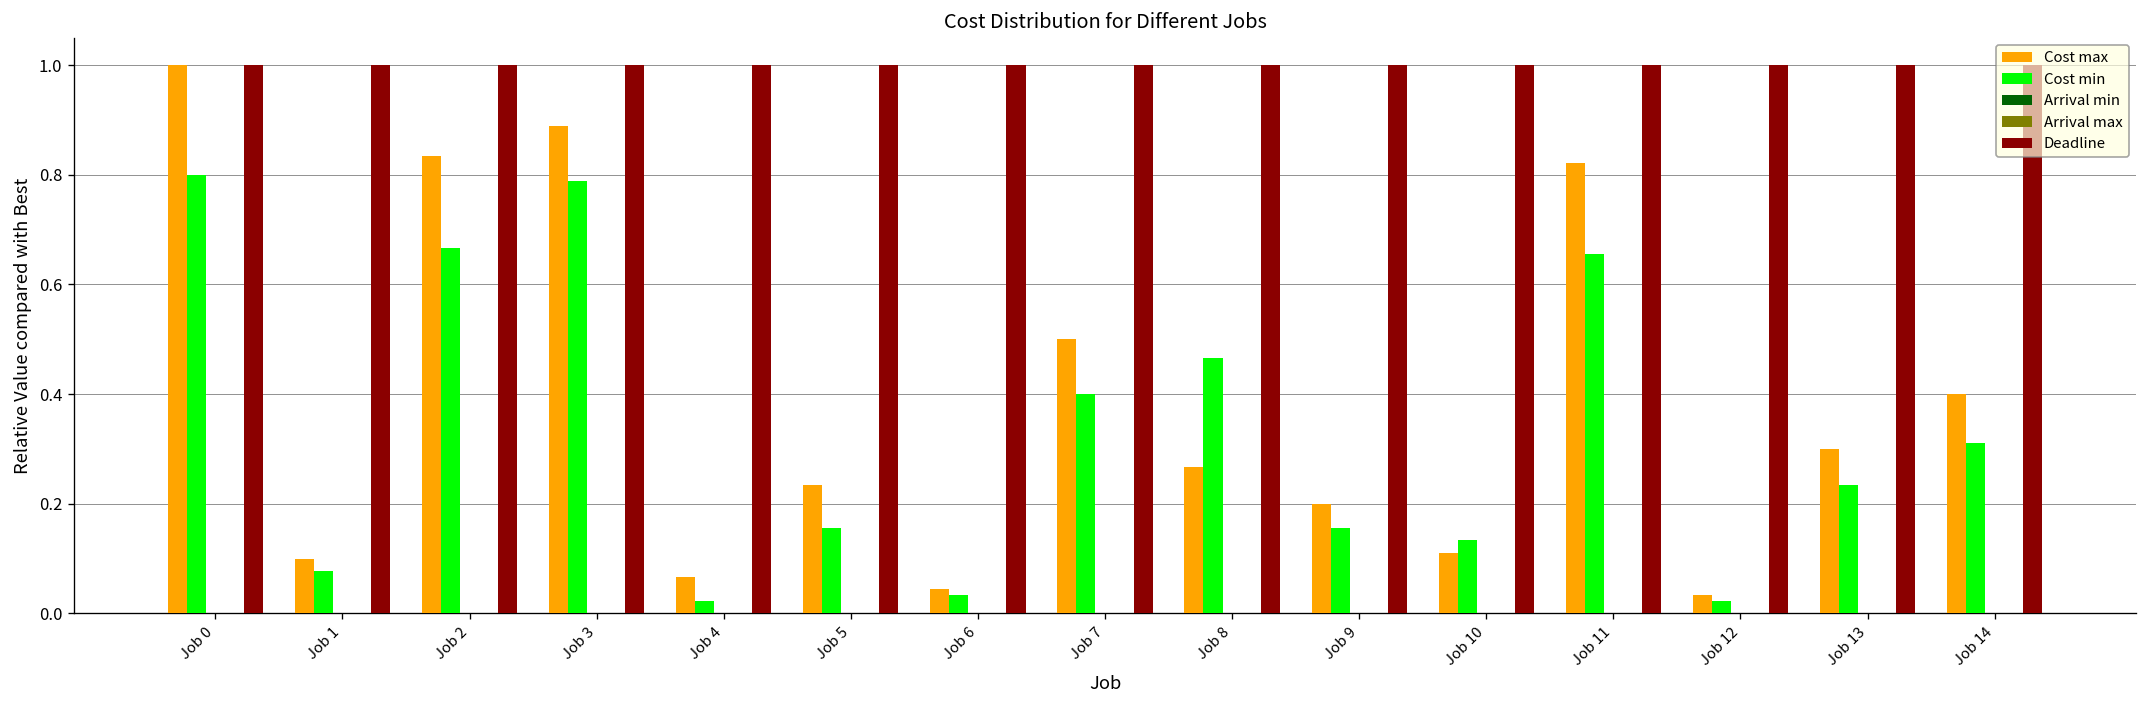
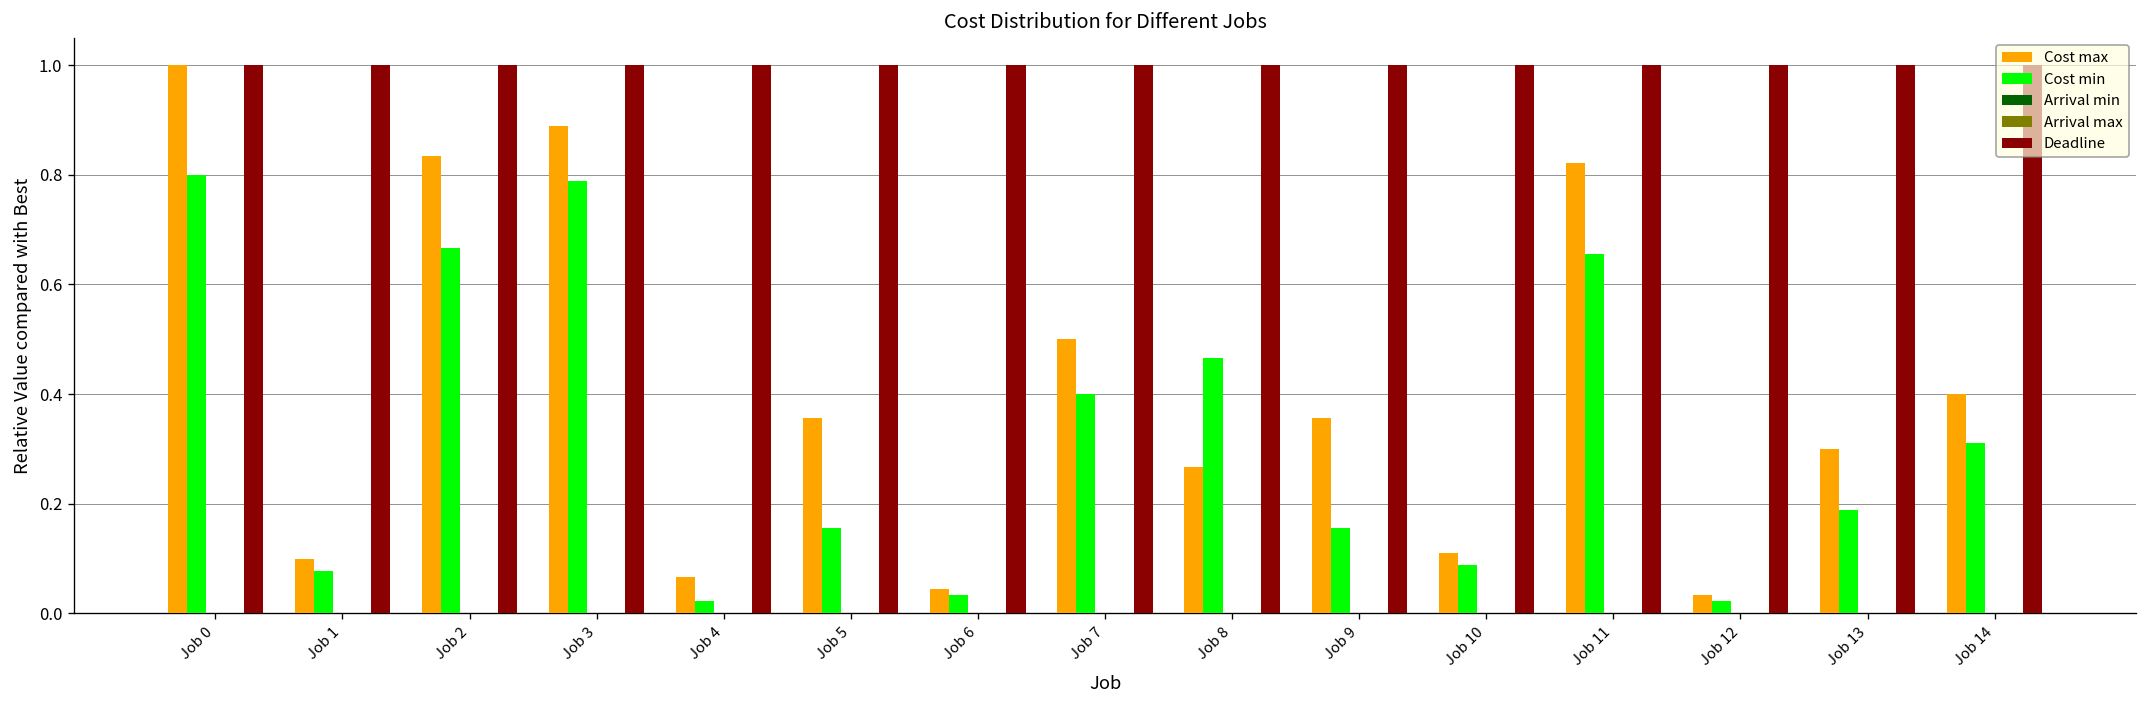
  {
    "Cost max": {
      "Job 0": 1.00,
      "Job 1": 0.10,
      "Job 2": 0.83,
      "Job 3": 0.89,
      "Job 4": 0.07,
-     "Job 5": 0.23,
+     "Job 5": 0.36,
      "Job 6": 0.04,
      "Job 7": 0.50,
      "Job 8": 0.27,
-     "Job 9": 0.20,
+     "Job 9": 0.36,
      "Job 10": 0.11,
      "Job 11": 0.82,
      "Job 12": 0.03,
      "Job 13": 0.30,
      "Job 14": 0.40
    },
    "Cost min": {
      "Job 0": 0.80,
      "Job 1": 0.08,
      "Job 2": 0.67,
      "Job 3": 0.79,
      "Job 4": 0.02,
      "Job 5": 0.16,
      "Job 6": 0.03,
      "Job 7": 0.40,
      "Job 8": 0.47,
      "Job 9": 0.16,
-     "Job 10": 0.13,
+     "Job 10": 0.09,
      "Job 11": 0.66,
      "Job 12": 0.02,
-     "Job 13": 0.23,
+     "Job 13": 0.19,
      "Job 14": 0.31
    },
    "Arrival min": {
      "Job 0": 0.00,
      "Job 1": 0.00,
      "Job 2": 0.00,
      "Job 3": 0.00,
      "Job 4": 0.00,
      "Job 5": 0.00,
      "Job 6": 0.00,
      "Job 7": 0.00,
      "Job 8": 0.00,
      "Job 9": 0.00,
      "Job 10": 0.00,
      "Job 11": 0.00,
      "Job 12": 0.00,
      "Job 13": 0.00,
      "Job 14": 0.00
    },
    "Arrival max": {
      "Job 0": 0.00,
      "Job 1": 0.00,
      "Job 2": 0.00,
      "Job 3": 0.00,
      "Job 4": 0.00,
      "Job 5": 0.00,
      "Job 6": 0.00,
      "Job 7": 0.00,
      "Job 8": 0.00,
      "Job 9": 0.00,
      "Job 10": 0.00,
      "Job 11": 0.00,
      "Job 12": 0.00,
      "Job 13": 0.00,
      "Job 14": 0.00
    },
    "Deadline": {
      "Job 0": 1.00,
      "Job 1": 1.00,
      "Job 2": 1.00,
      "Job 3": 1.00,
      "Job 4": 1.00,
      "Job 5": 1.00,
      "Job 6": 1.00,
      "Job 7": 1.00,
      "Job 8": 1.00,
      "Job 9": 1.00,
      "Job 10": 1.00,
      "Job 11": 1.00,
      "Job 12": 1.00,
      "Job 13": 1.00
    }
  }
